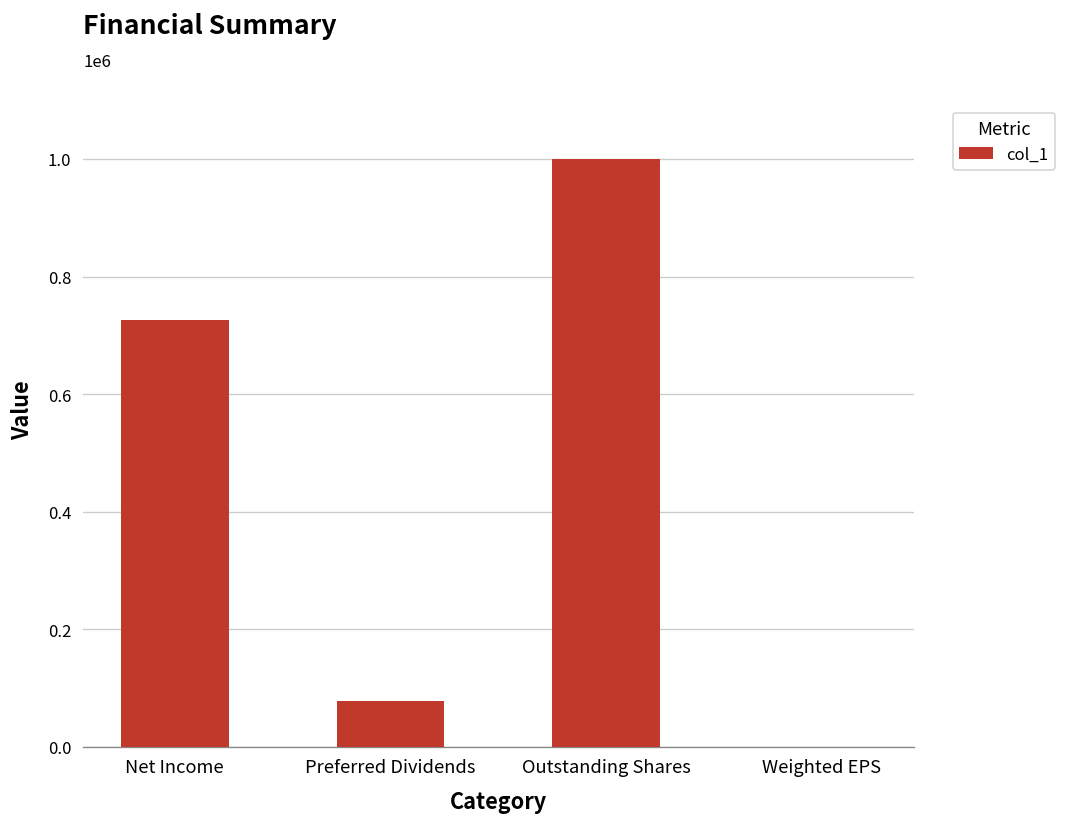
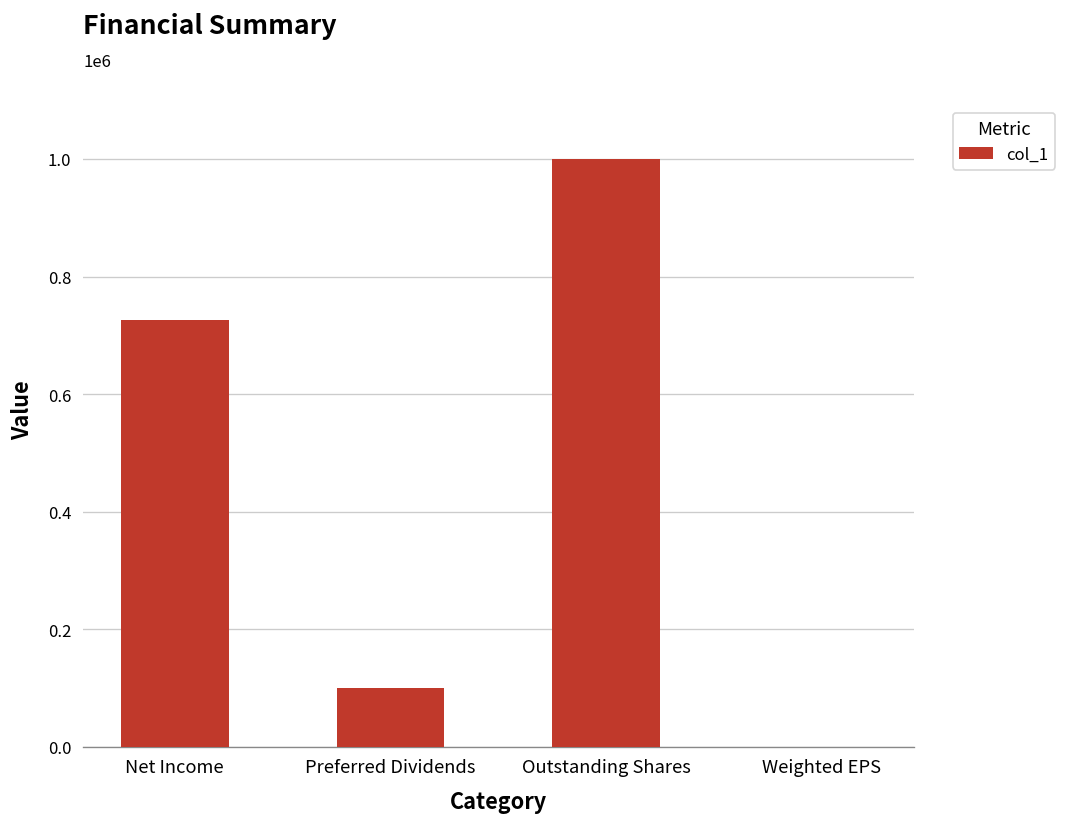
  {
    "Net Income": 730000,
-   "Preferred Dividends": 80000,
+   "Preferred Dividends": 100000,
    "Outstanding Shares": 1000000
  }
